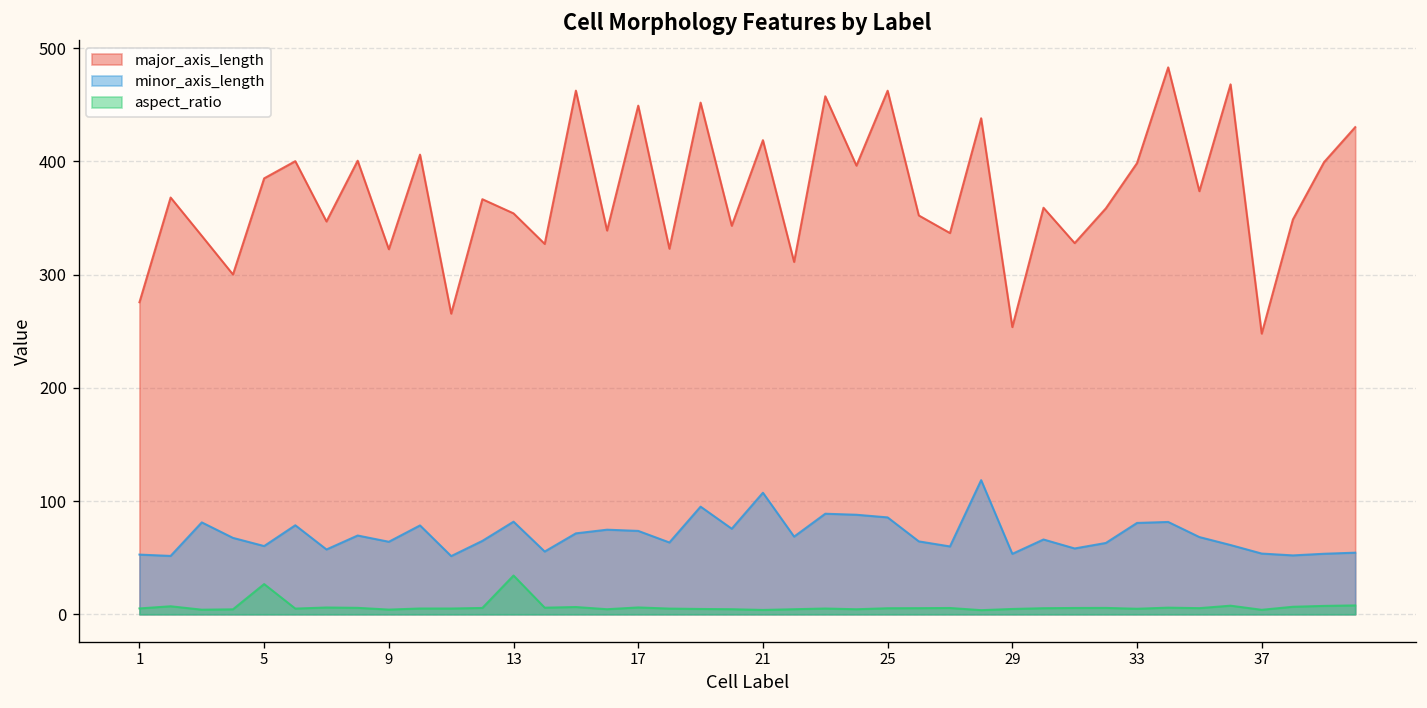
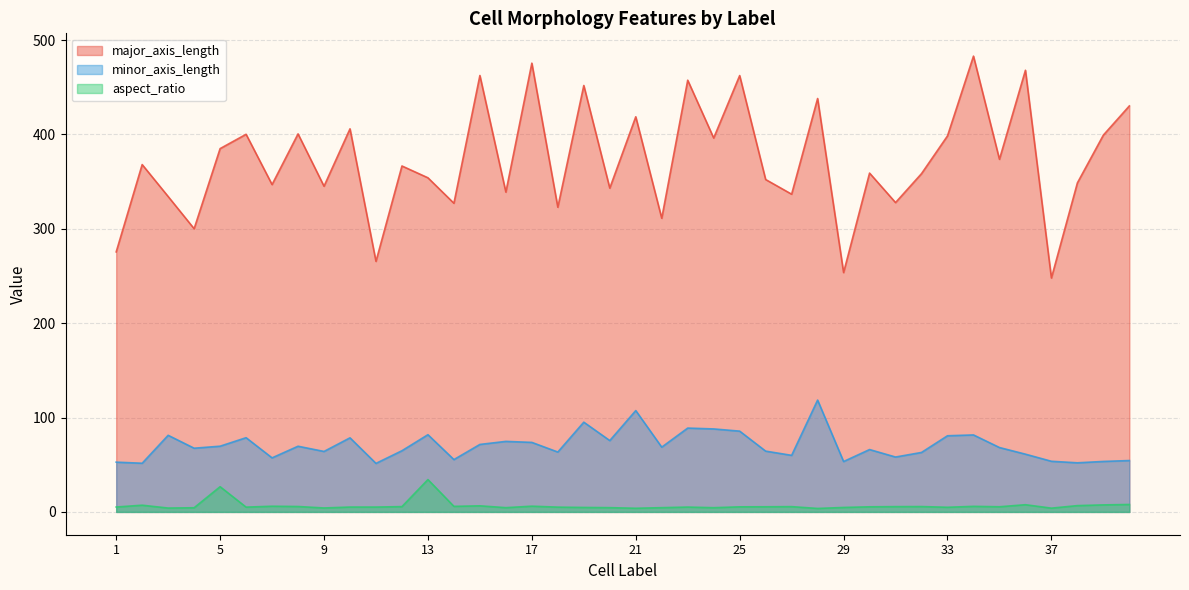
  {
    "major_axis_length": {
      "1": 280,
      "5": 390,
-     "9": 320,
+     "9": 350,
      "13": 350,
-     "17": 450,
+     "17": 480,
      "21": 420,
      "25": 460,
      "29": 250,
      "33": 400,
      "37": 250
    },
    "minor_axis_length": {
      "1": 50,
-     "5": 60,
+     "5": 70,
      "9": 60,
      "13": 80,
      "17": 70,
      "21": 110,
      "25": 90,
      "29": 50,
      "33": 80,
      "37": 50
    },
    "aspect_ratio": {
      "1": 10,
      "5": 30,
      "9": 0,
      "13": 30,
      "17": 10,
      "21": 0,
      "25": 10,
      "29": 0,
      "33": 0,
      "37": 0
    }
  }
